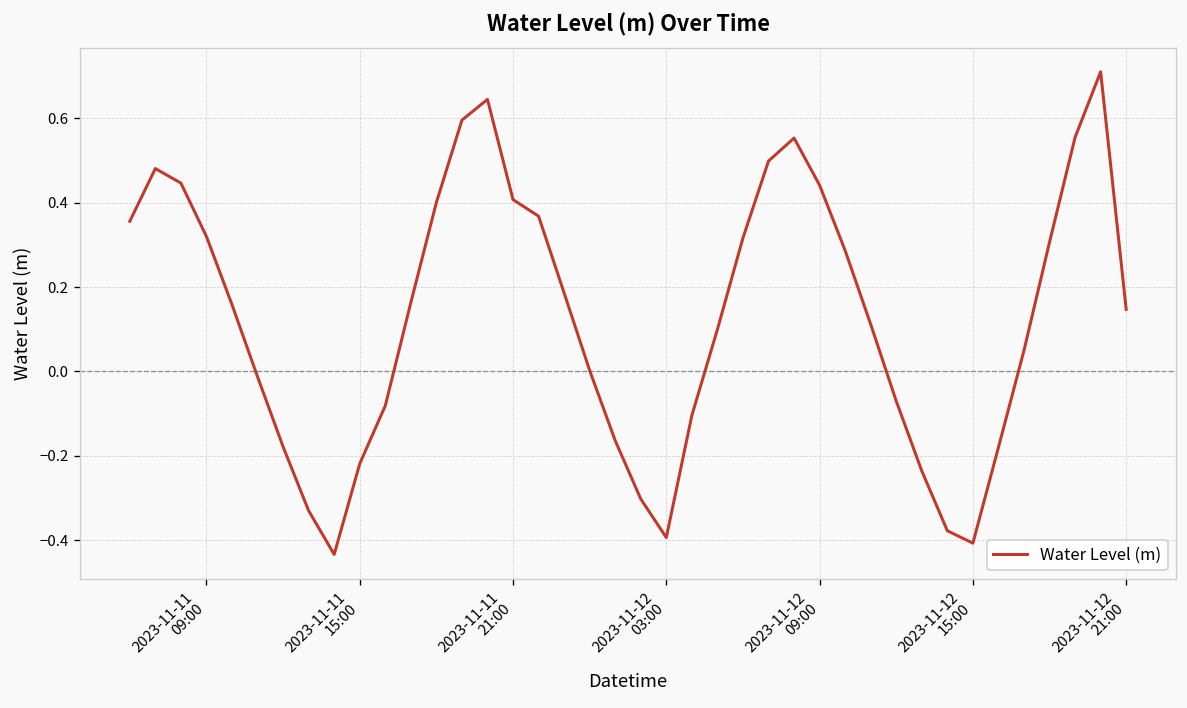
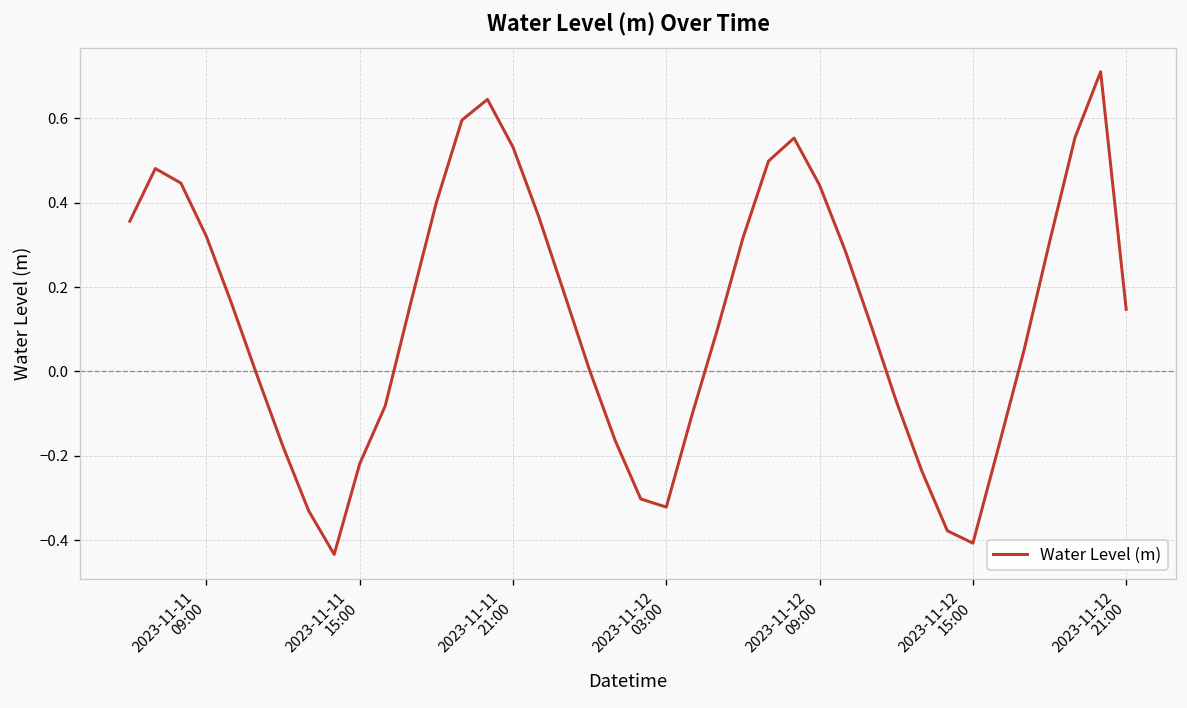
  {
    "2023-11-11 09:00": 0.32,
    "2023-11-11 15:00": -0.22,
-   "2023-11-11 21:00": 0.41,
-   "2023-11-12 03:00": -0.39,
+   "2023-11-11 21:00": 0.53,
+   "2023-11-12 03:00": -0.32,
    "2023-11-12 09:00": 0.44,
    "2023-11-12 15:00": -0.41,
    "2023-11-12 21:00": 0.15
  }
